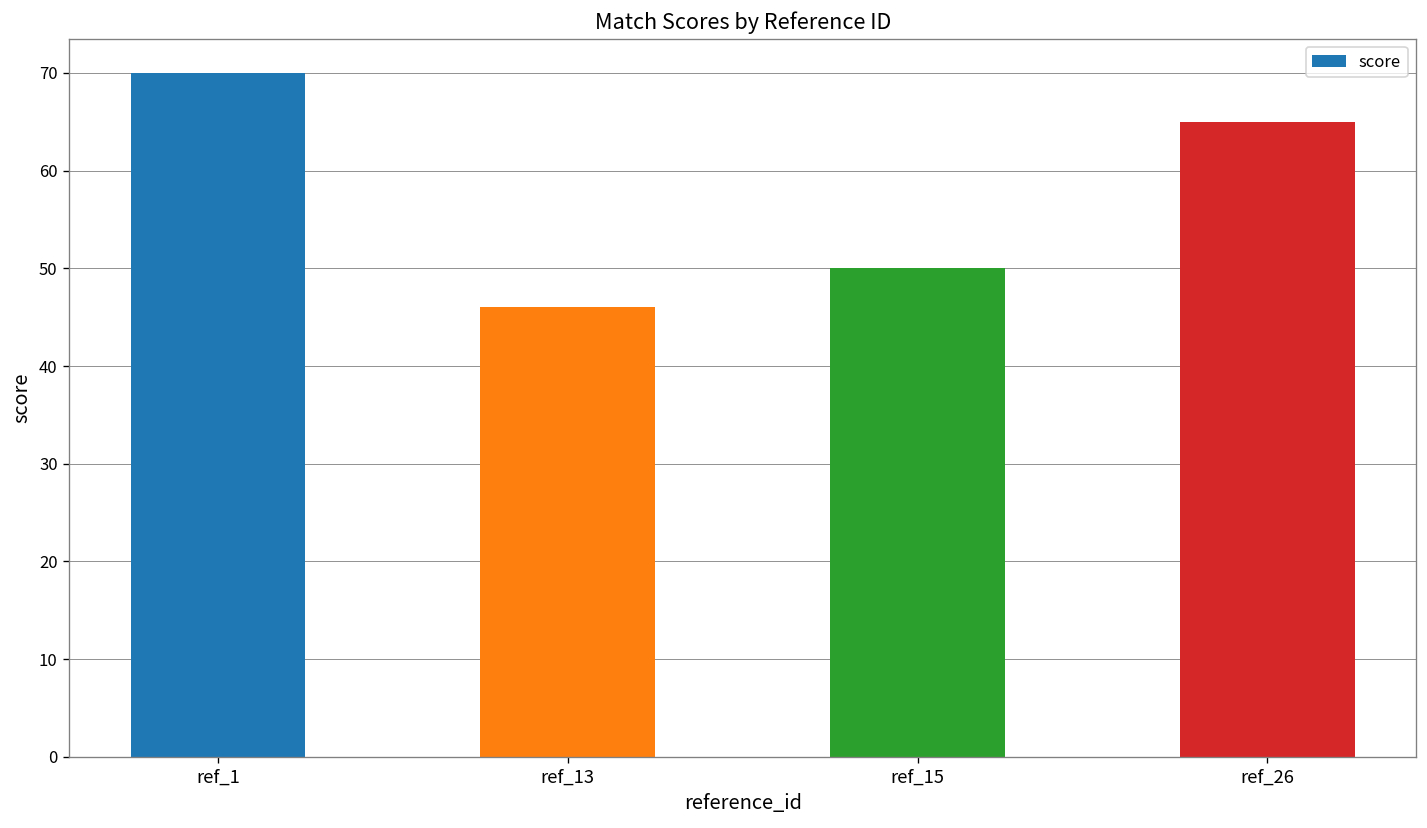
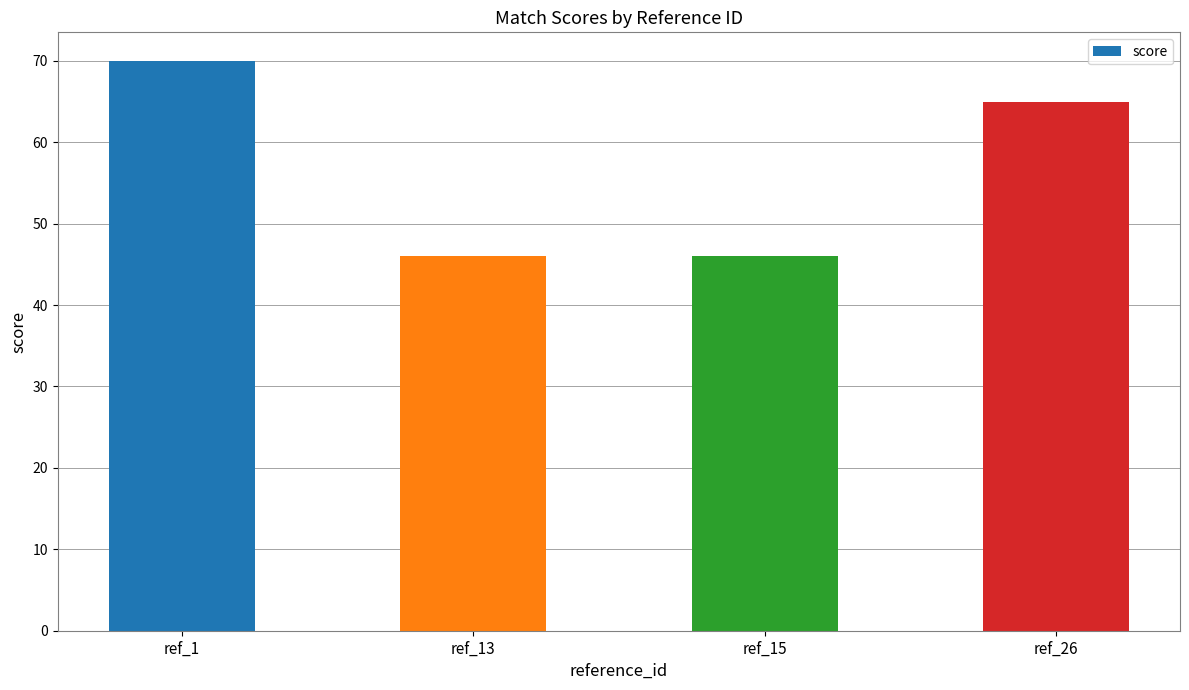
  {
    "ref_1": 70,
    "ref_13": 46,
-   "ref_15": 50,
+   "ref_15": 46,
    "ref_26": 65
  }
